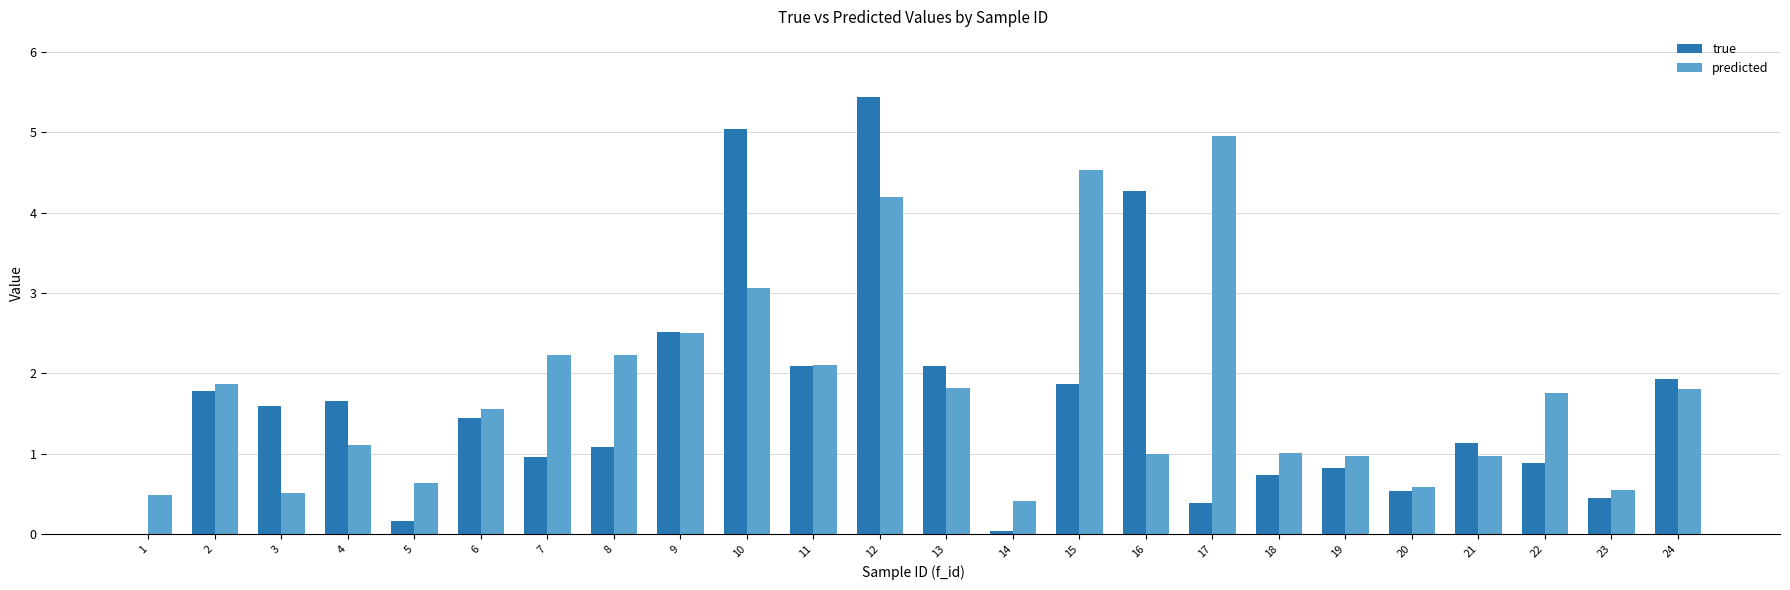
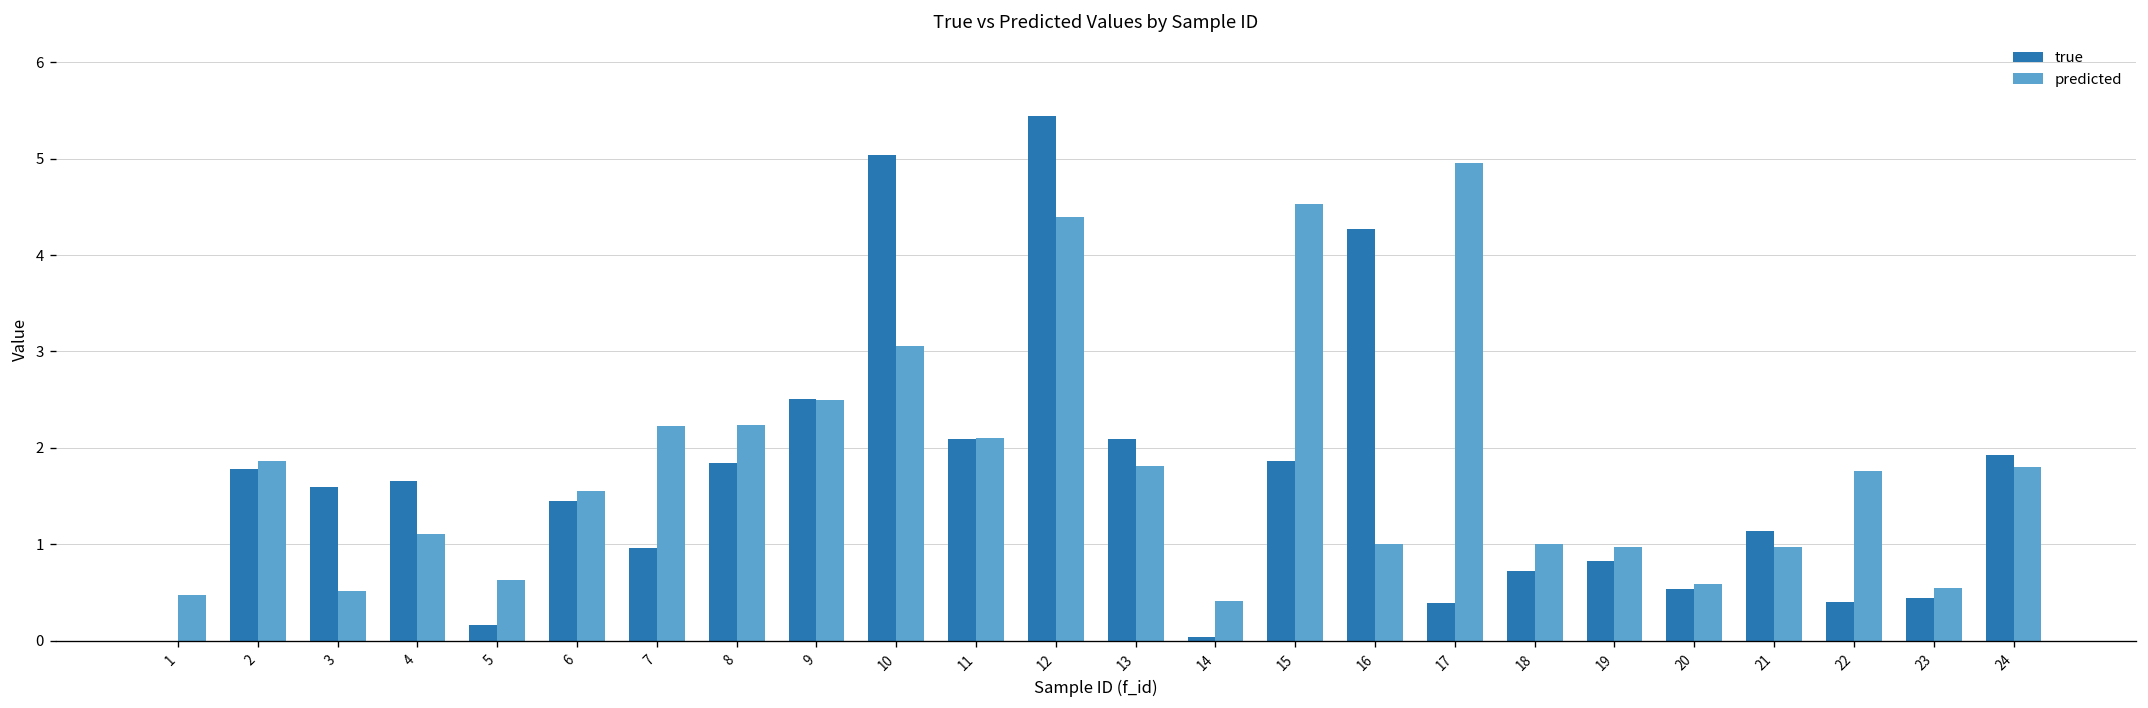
  {
    "true": {
      "2": 1.8,
      "3": 1.6,
      "4": 1.7,
      "5": 0.2,
      "6": 1.4,
      "7": 1.0,
-     "8": 1.1,
+     "8": 1.8,
      "9": 2.5,
      "10": 5.0,
      "11": 2.1,
      "12": 5.4,
      "13": 2.1,
      "14": 0.0,
      "15": 1.9,
      "16": 4.3,
      "17": 0.4,
      "18": 0.7,
      "19": 0.8,
      "20": 0.5,
      "21": 1.1,
-     "22": 0.9,
+     "22": 0.4,
      "23": 0.4,
      "24": 1.9
    },
    "predicted": {
      "1": 0.5,
      "2": 1.9,
      "3": 0.5,
      "4": 1.1,
      "5": 0.6,
      "6": 1.6,
      "7": 2.2,
      "8": 2.2,
      "9": 2.5,
      "10": 3.1,
      "11": 2.1,
-     "12": 4.2,
+     "12": 4.4,
      "13": 1.8,
      "14": 0.4,
      "15": 4.5,
      "16": 1.0,
      "17": 5.0,
      "18": 1.0,
      "19": 1.0,
      "20": 0.6,
      "21": 1.0,
      "22": 1.8,
      "23": 0.5,
      "24": 1.8
    }
  }
